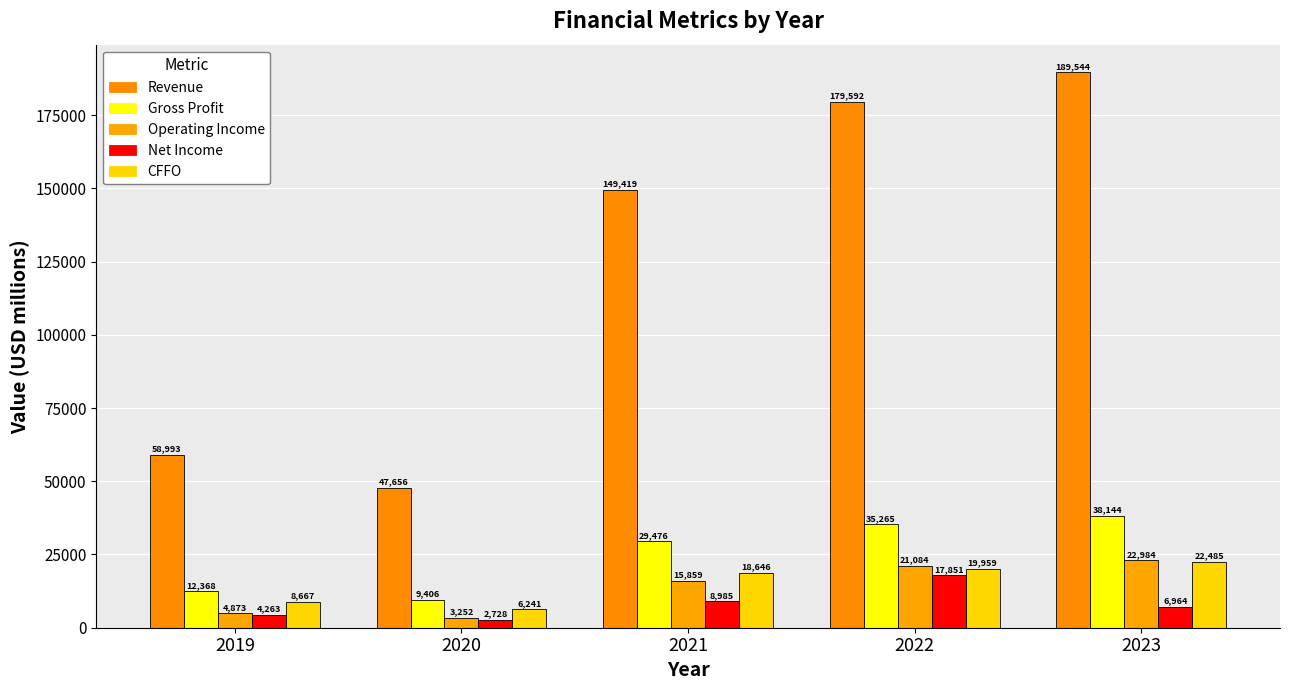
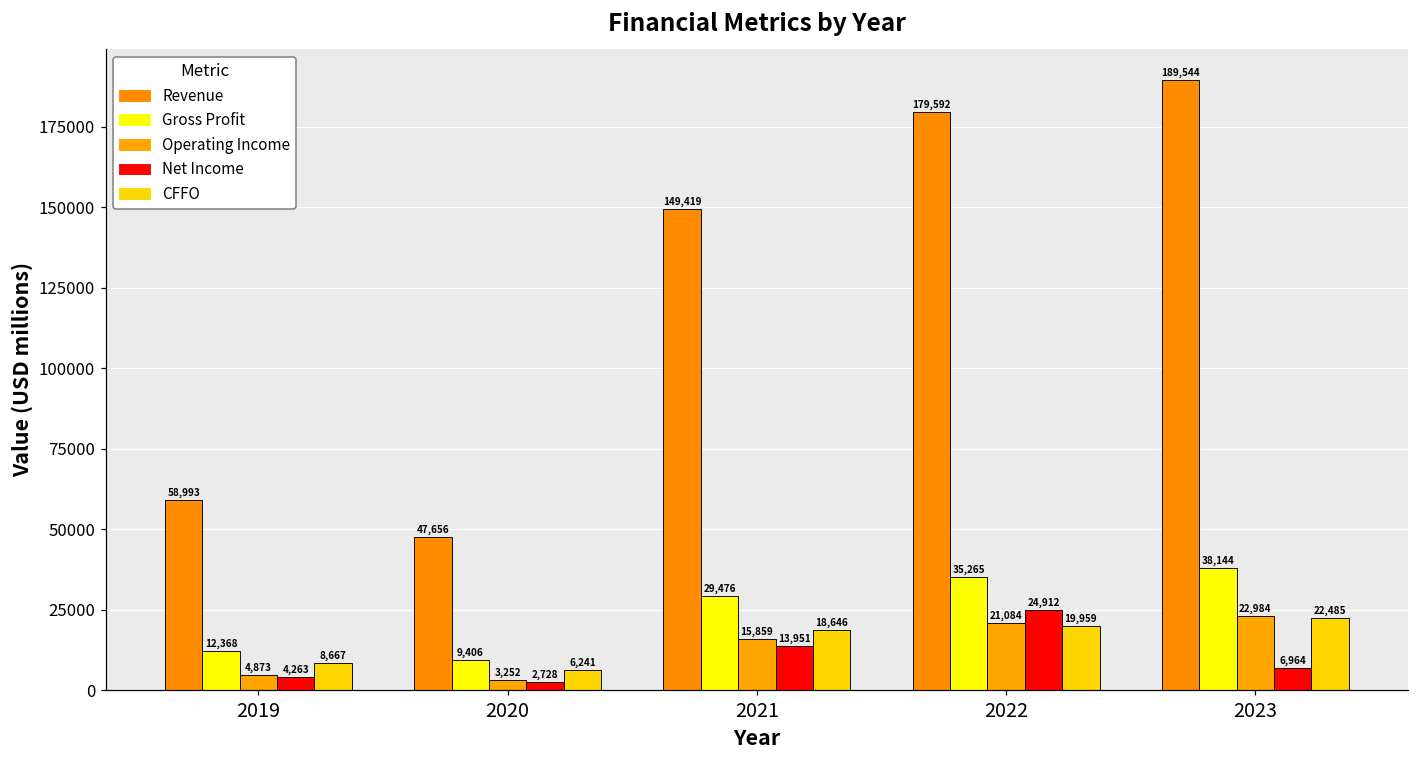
  {
    "Net Income": {
      "2019": "4,263",
      "2020": "2,728",
-     "2021": "8,985",
-     "2022": "17,851",
+     "2021": "13,951",
+     "2022": "24,912",
      "2023": "6,964"
    }
  }
